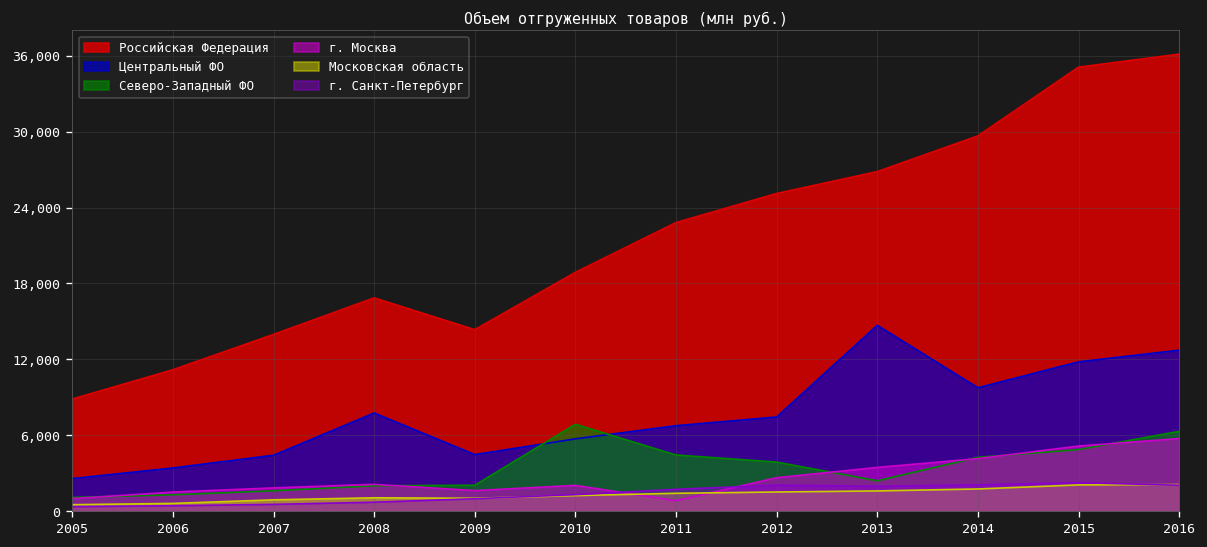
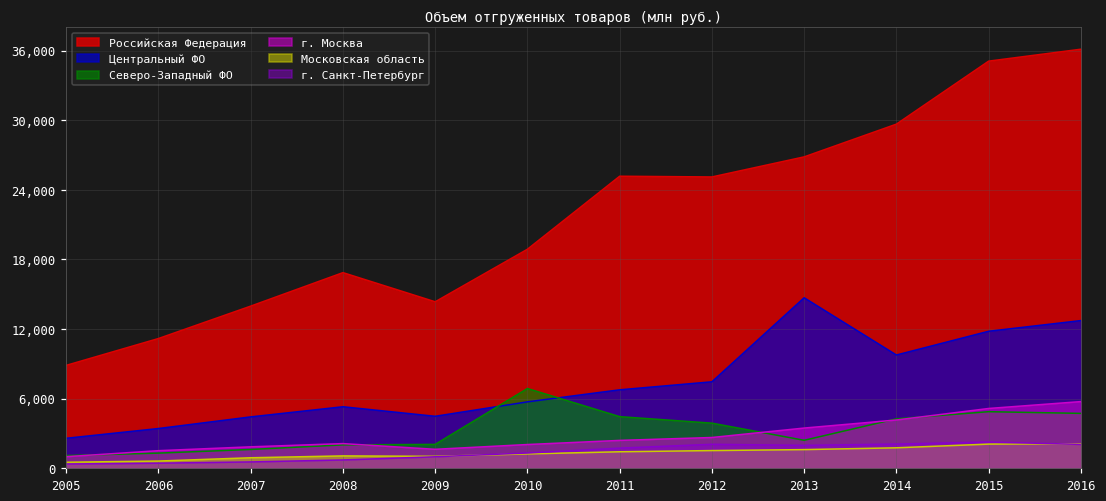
  {
    "Российская Федерация": {
      "2005": "8,900",
      "2006": "11,200",
      "2007": "14,000",
      "2008": "16,900",
      "2009": "14,400",
      "2010": "18,900",
-     "2011": "22,800",
+     "2011": "25,200",
      "2012": "25,100",
      "2013": "26,800",
      "2014": "29,700",
      "2015": "35,100",
      "2016": "36,100"
    },
    "Центральный ФО": {
      "2005": "2,600",
      "2006": "3,400",
      "2007": "4,400",
-     "2008": "7,800",
+     "2008": "5,300",
      "2009": "4,500",
      "2010": "5,700",
      "2011": "6,800",
      "2012": "7,500",
      "2013": "14,700",
      "2014": "9,800",
      "2015": "11,800",
      "2016": "12,700"
    },
    "Северо-Западный ФО": {
      "2009": "2,100",
      "2010": "6,900",
      "2011": "4,500",
      "2012": "3,900",
      "2013": "2,400",
      "2015": "4,900",
-     "2016": "6,300"
+     "2016": "4,700"
    },
    "г. Москва": {
      "2009": "1,600",
      "2010": "2,000",
-     "2011": "800",
+     "2011": "2,400",
      "2012": "2,700",
      "2013": "3,500",
      "2015": "5,200",
      "2016": "5,700"
    },
    "Московская область": {
      "2007": "900",
      "2008": "1,100",
      "2011": "1,400",
      "2012": "1,500",
      "2013": "1,600",
      "2014": "1,800"
    },
    "г. Санкт-Петербург": {
      "2007": "500",
      "2008": "700",
      "2011": "1,700",
      "2012": "2,100",
      "2013": "2,000",
      "2014": "2,100"
    }
  }
